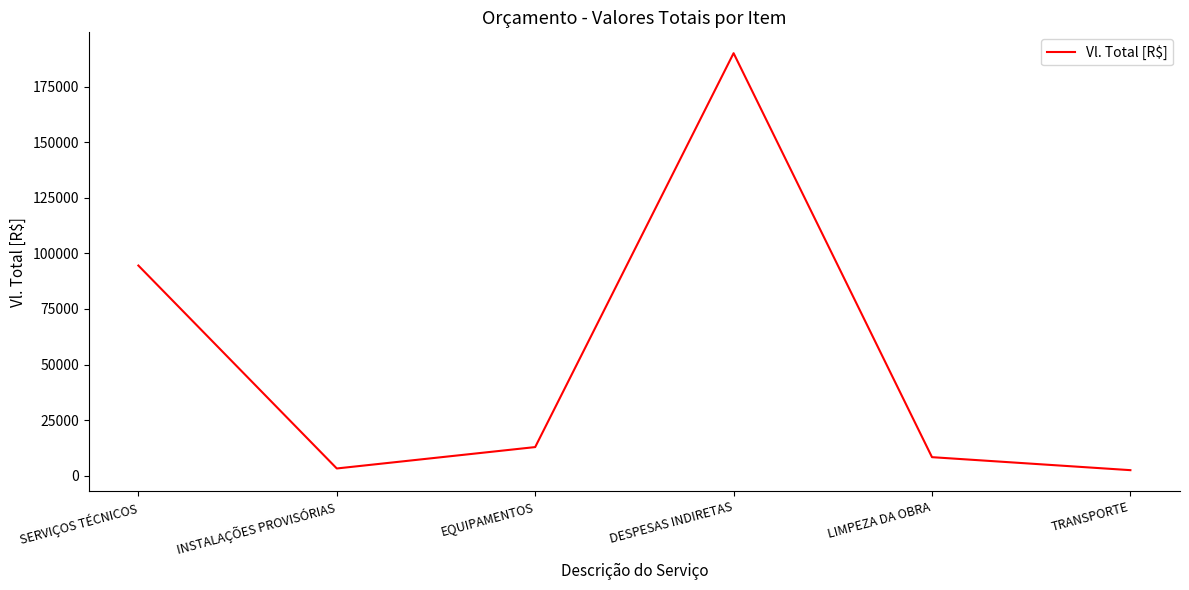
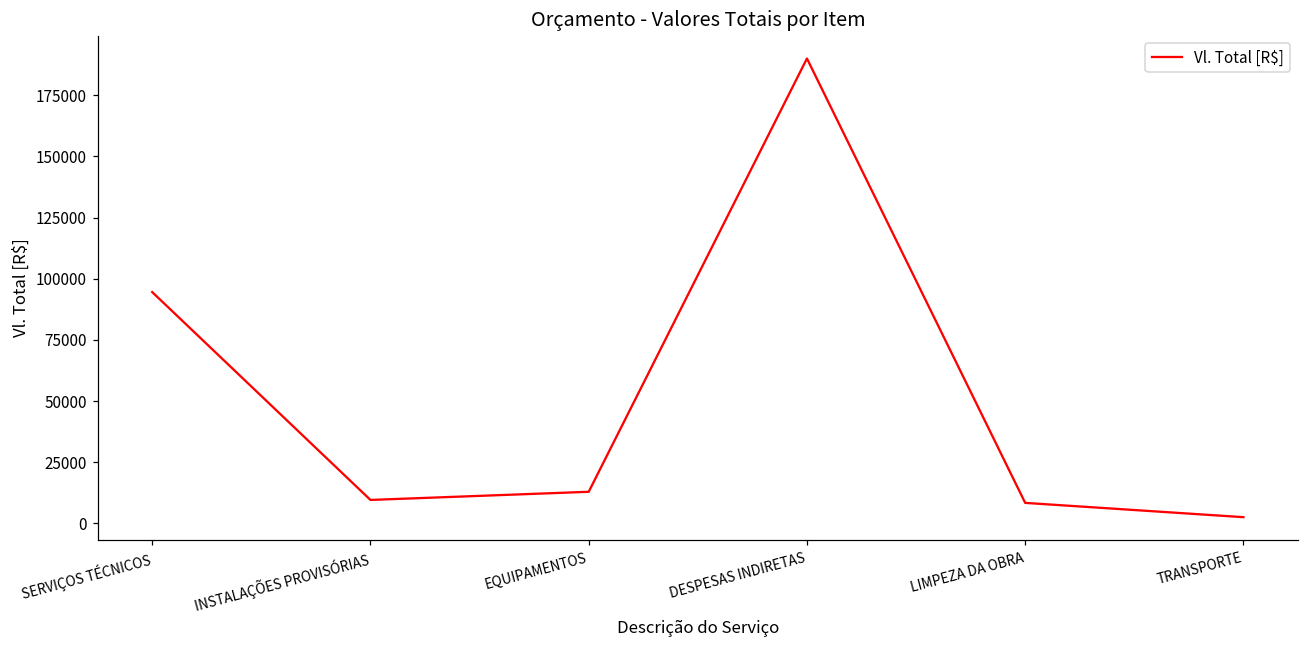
  {
    "SERVIÇOS TÉCNICOS": 95000,
-   "INSTALAÇÕES PROVISÓRIAS": 3000,
+   "INSTALAÇÕES PROVISÓRIAS": 10000,
    "EQUIPAMENTOS": 13000,
    "DESPESAS INDIRETAS": 190000,
    "LIMPEZA DA OBRA": 8000,
    "TRANSPORTE": 3000
  }
